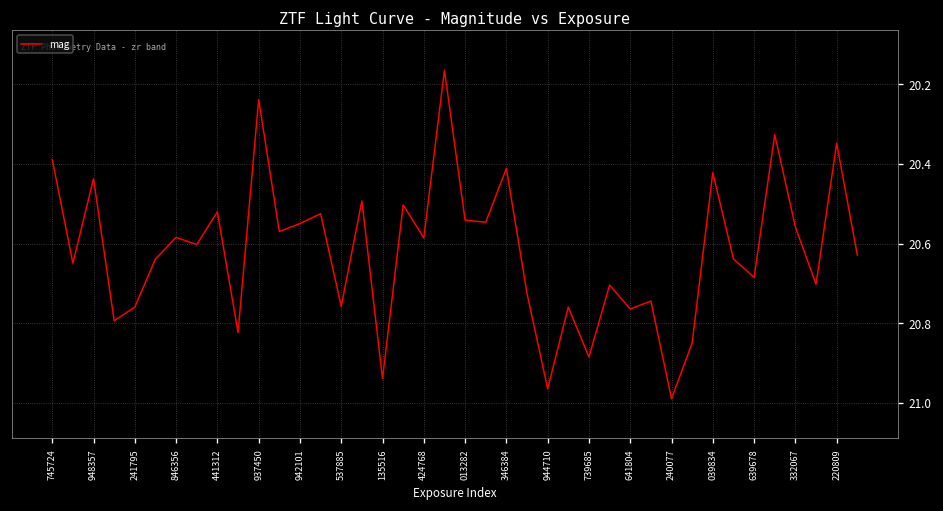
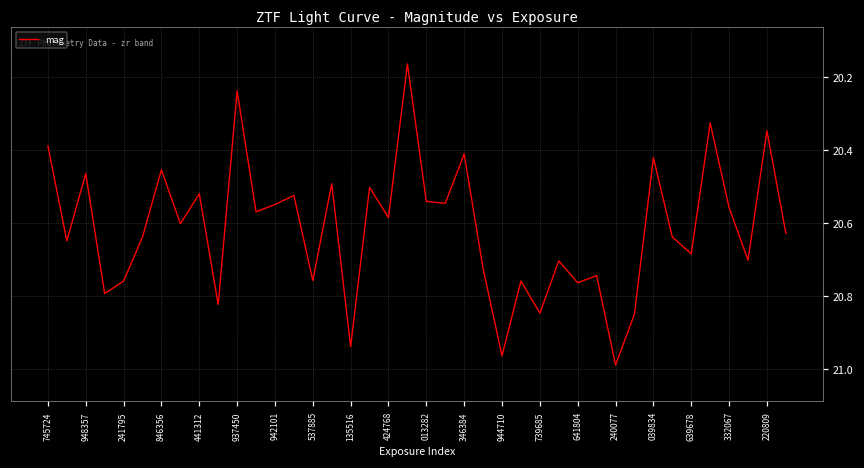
  {
    "745724": 20.39,
-   "948357": 20.44,
+   "948357": 20.46,
    "241795": 20.76,
-   "846356": 20.58,
+   "846356": 20.45,
    "441312": 20.52,
    "937450": 20.24,
    "942101": 20.55,
    "537885": 20.76,
    "135516": 20.94,
    "424768": 20.59,
    "013282": 20.54,
    "346384": 20.41,
    "944710": 20.96,
-   "739685": 20.88,
+   "739685": 20.85,
    "641804": 20.76,
    "240077": 20.99,
    "039834": 20.42,
    "639678": 20.68,
    "332067": 20.56,
    "220809": 20.35
  }
